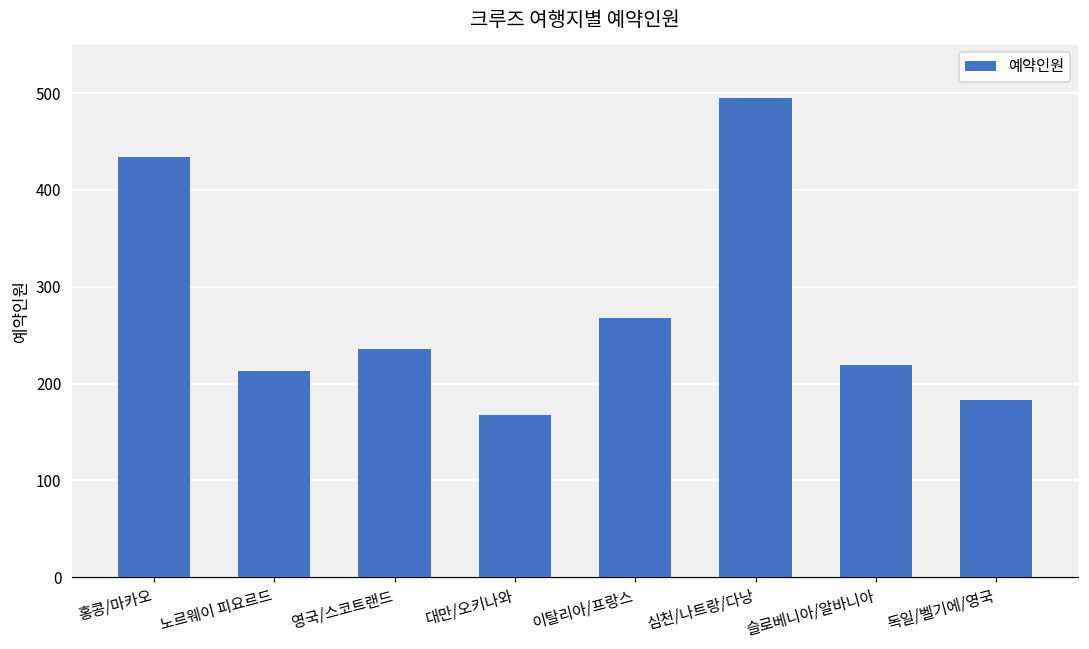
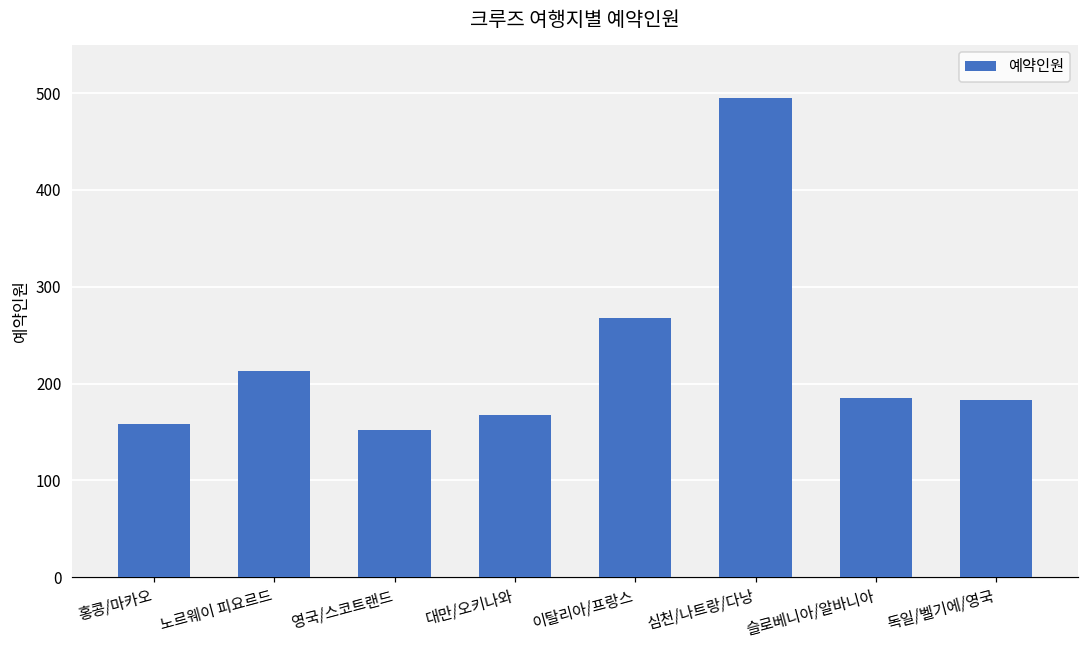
  {
-   "홍콩/마카오": 430,
+   "홍콩/마카오": 160,
    "노르웨이 피요르드": 210,
-   "영국/스코트랜드": 240,
+   "영국/스코트랜드": 150,
    "대만/오키나와": 170,
    "이탈리아/프랑스": 270,
    "심천/나트랑/다낭": 500,
-   "슬로베니아/알바니아": 220,
+   "슬로베니아/알바니아": 190,
    "독일/벨기에/영국": 180
  }
